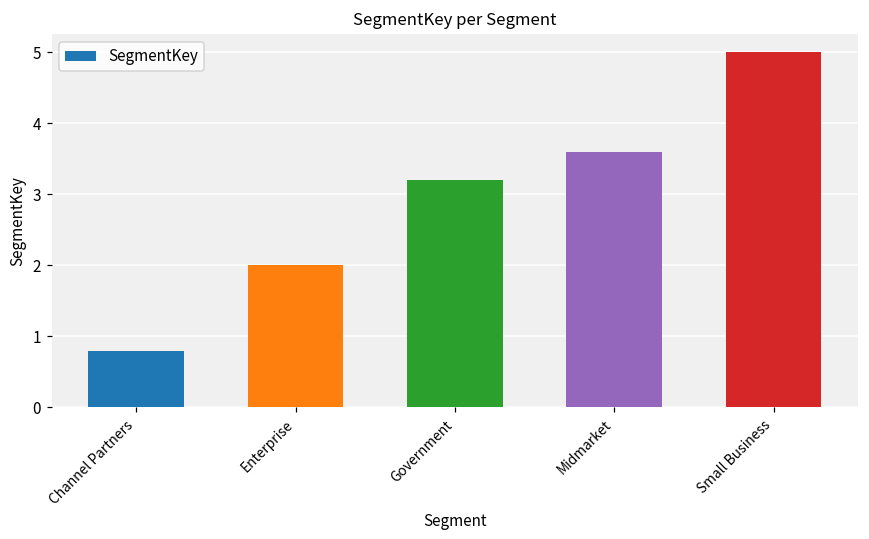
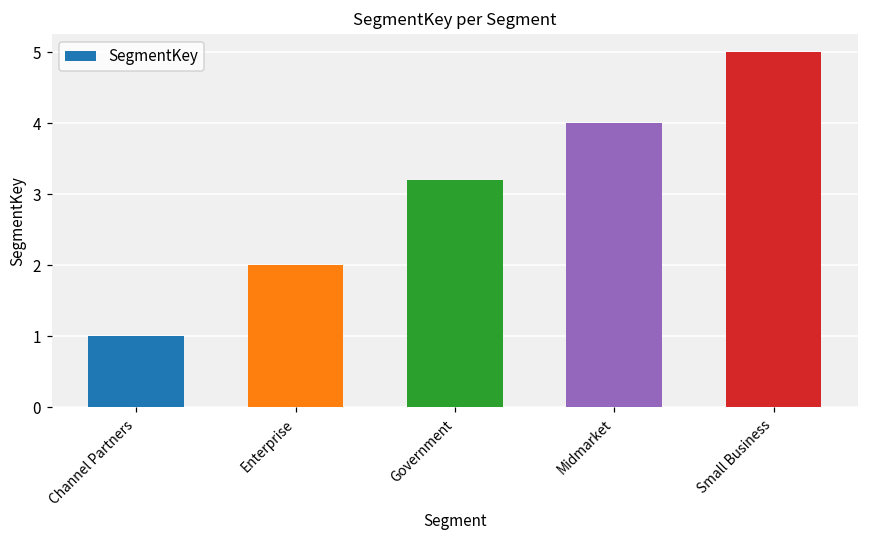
  {
-   "Channel Partners": 0.8,
+   "Channel Partners": 1.0,
    "Enterprise": 2.0,
    "Government": 3.2,
-   "Midmarket": 3.6,
+   "Midmarket": 4.0,
    "Small Business": 5.0
  }
